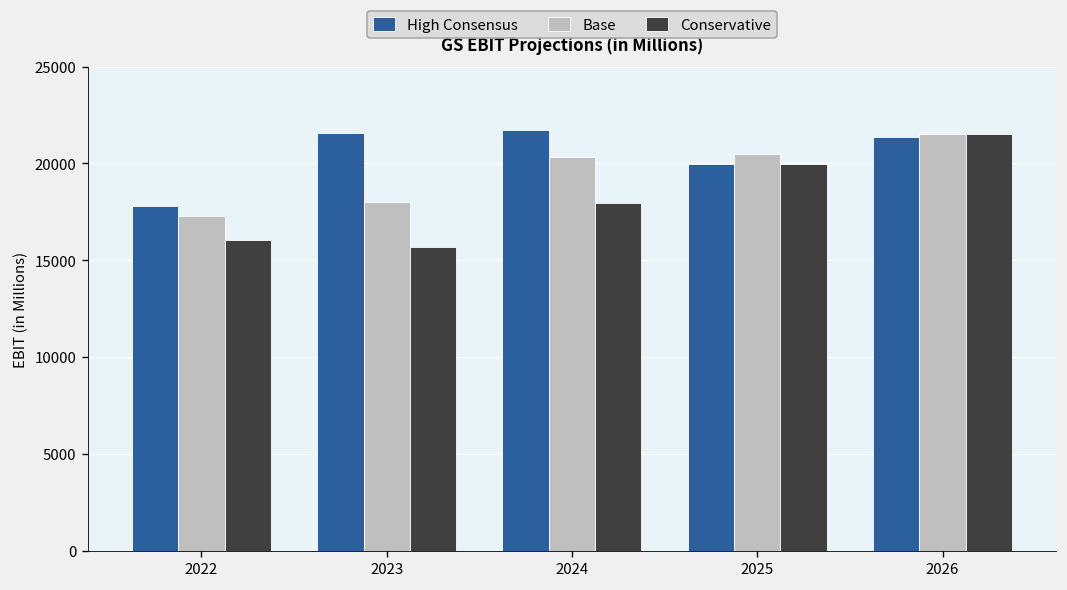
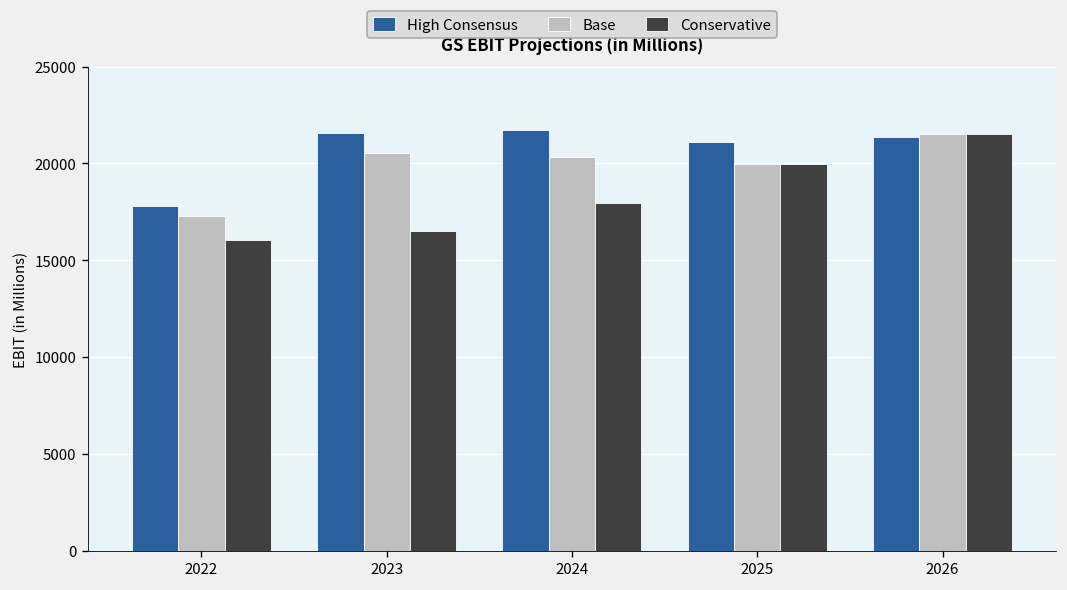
  {
    "High Consensus": {
      "2022": 17800,
      "2023": 21600,
      "2024": 21700,
-     "2025": 20000,
+     "2025": 21100,
      "2026": 21400
    },
    "Base": {
      "2022": 17300,
-     "2023": 18000,
+     "2023": 20500,
      "2024": 20300,
-     "2025": 20500,
+     "2025": 20000,
      "2026": 21500
    },
    "Conservative": {
      "2022": 16000,
-     "2023": 15700,
+     "2023": 16500,
      "2024": 17900,
      "2025": 20000,
      "2026": 21500
    }
  }
